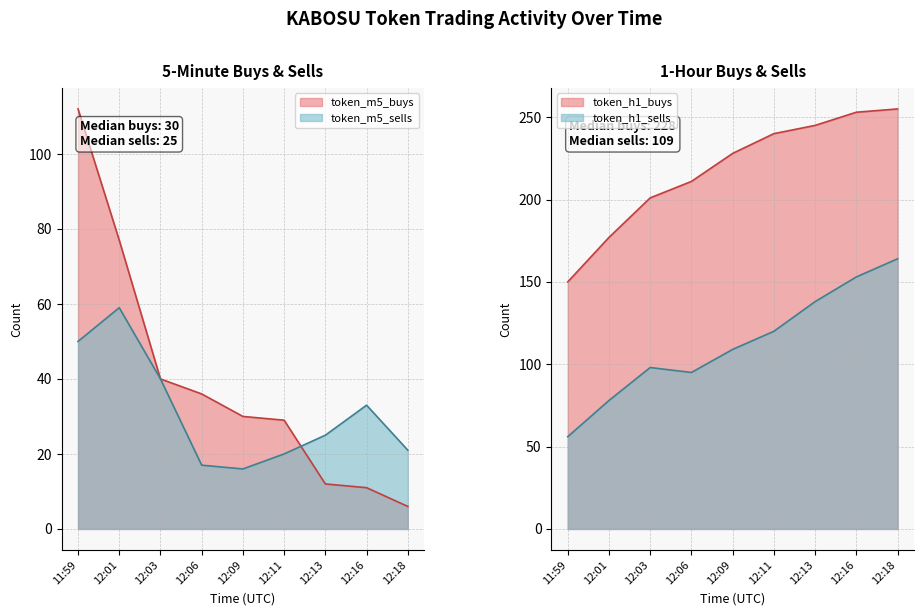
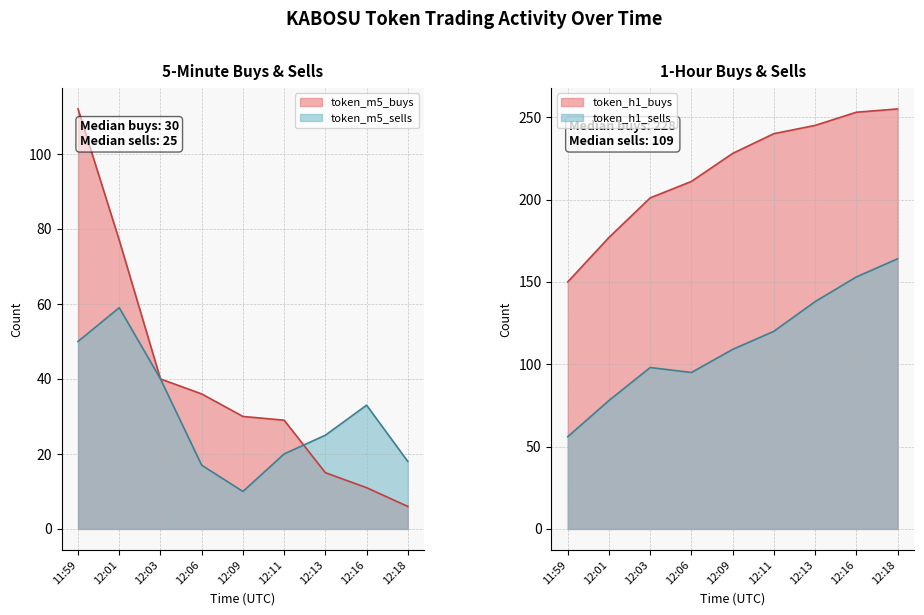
  {
    "5-Minute Buys & Sells": {
      "token_m5_buys": {
        "12:01": 77,
        "12:06": 36,
        "12:09": 30,
        "12:11": 29,
-       "12:13": 12,
+       "12:13": 15,
        "12:16": 11,
        "12:18": 6
      },
      "token_m5_sells": {
        "11:59": 50,
        "12:01": 59,
        "12:06": 17,
-       "12:09": 16,
+       "12:09": 10,
        "12:11": 20,
        "12:13": 25,
        "12:16": 33,
-       "12:18": 21
+       "12:18": 18
      }
    },
    "1-Hour Buys & Sells": {
      "token_h1_buys": {
        "11:59": 150,
        "12:01": 177,
        "12:03": 201,
        "12:06": 211,
        "12:09": 228,
        "12:11": 240,
        "12:13": 245,
        "12:16": 253,
        "12:18": 255
      },
      "token_h1_sells": {
        "11:59": 56,
        "12:01": 78,
        "12:03": 98,
        "12:06": 95,
        "12:09": 109,
        "12:11": 120,
        "12:13": 138,
        "12:16": 153,
        "12:18": 164
      }
    }
  }
